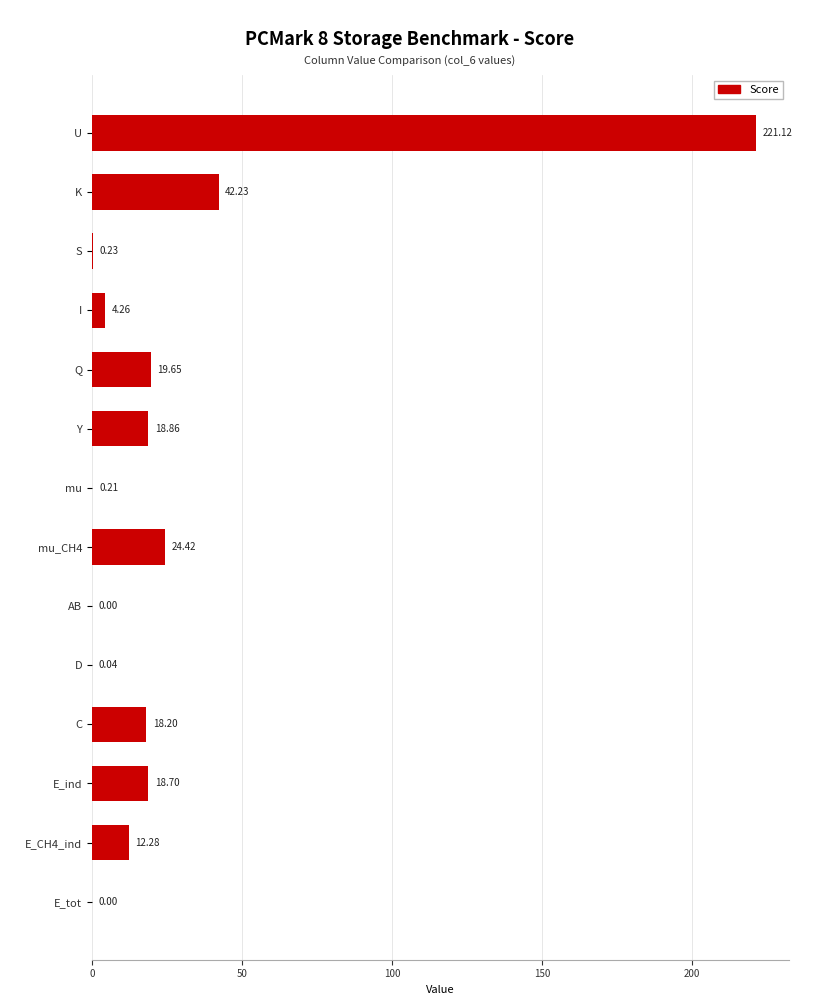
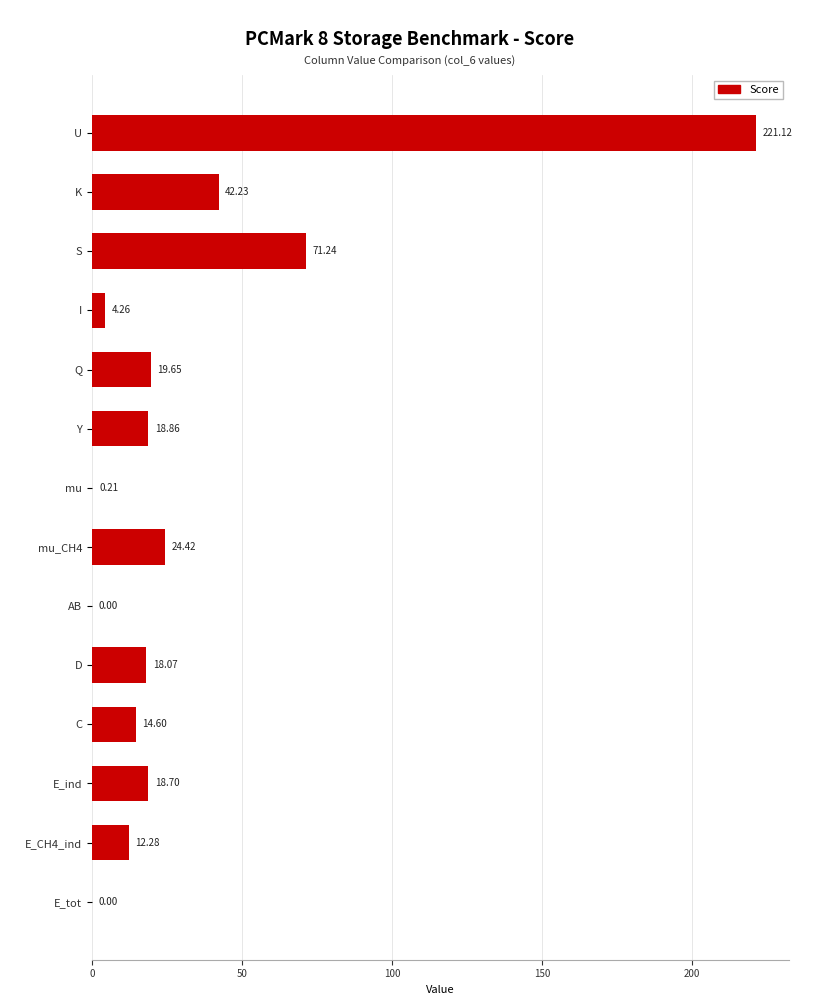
  {
    "U": 221.12,
    "K": 42.23,
-   "S": 0.23,
+   "S": 71.24,
    "I": 4.26,
    "Q": 19.65,
    "Y": 18.86,
    "mu": 0.21,
    "mu_CH4": 24.42,
    "AB": 0.00,
-   "D": 0.04,
-   "C": 18.20,
+   "D": 18.07,
+   "C": 14.60,
    "E_ind": 18.70,
    "E_CH4_ind": 12.28,
    "E_tot": 0.00
  }
